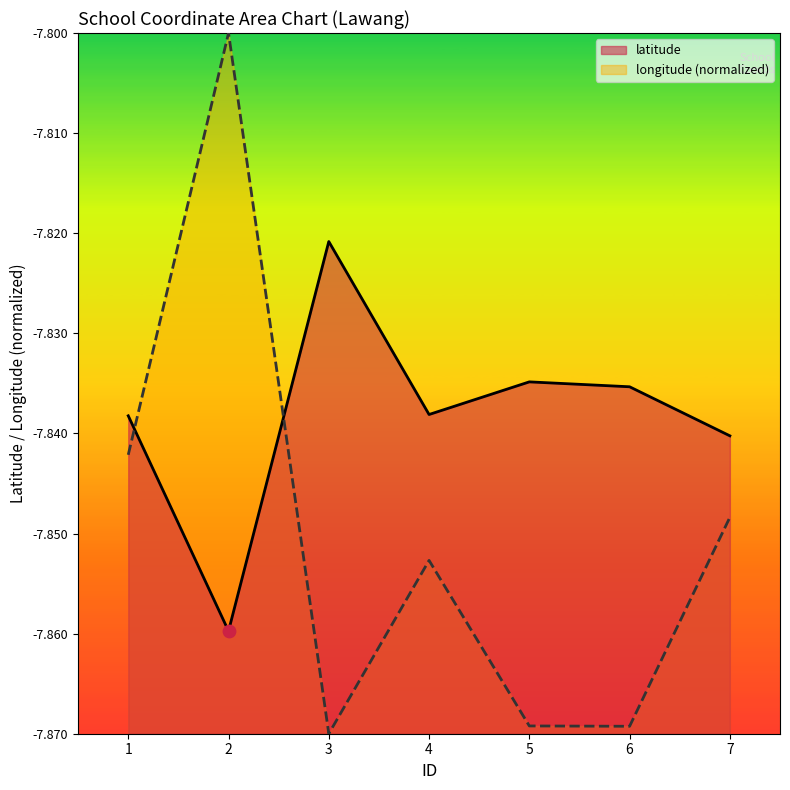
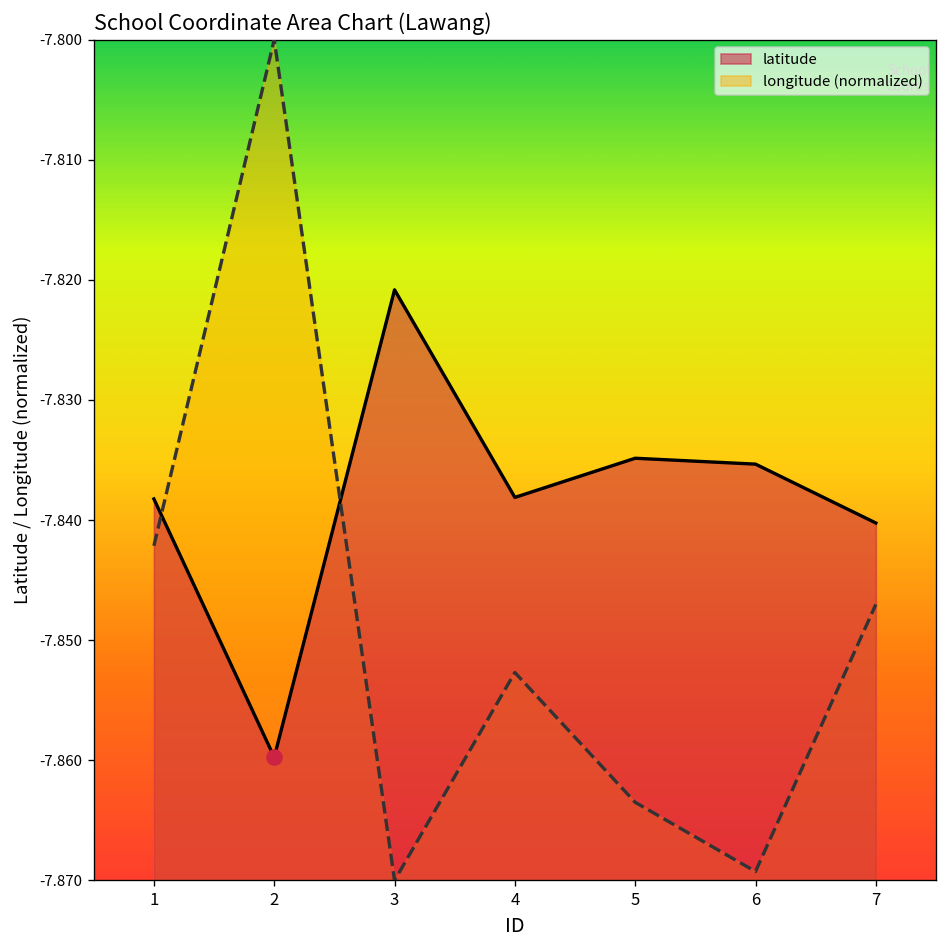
  {
    "longitude (normalized)": {
      "1": -7.8421,
      "2": -7.8000,
      "3": -7.8700,
      "4": -7.8527,
-     "5": -7.8692,
+     "5": -7.8635,
      "6": -7.8693,
-     "7": -7.8484
+     "7": -7.8470
    }
  }
